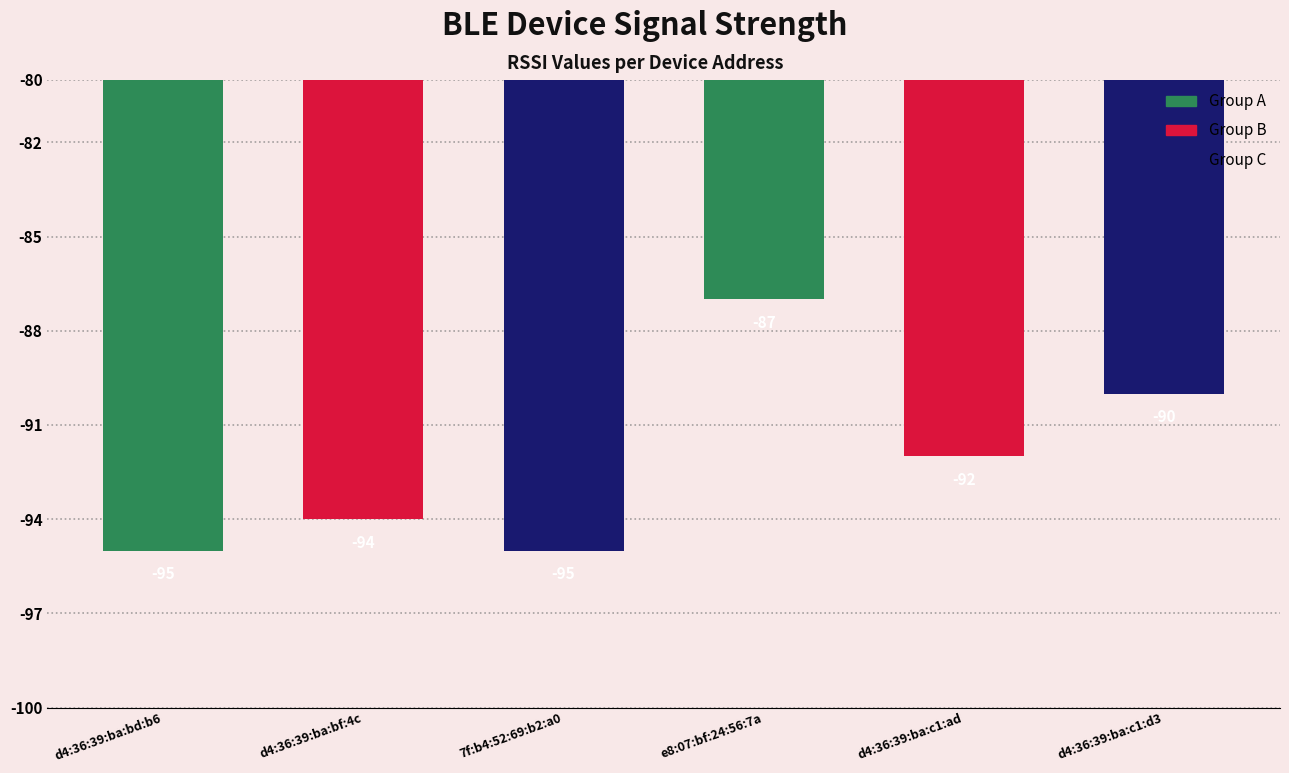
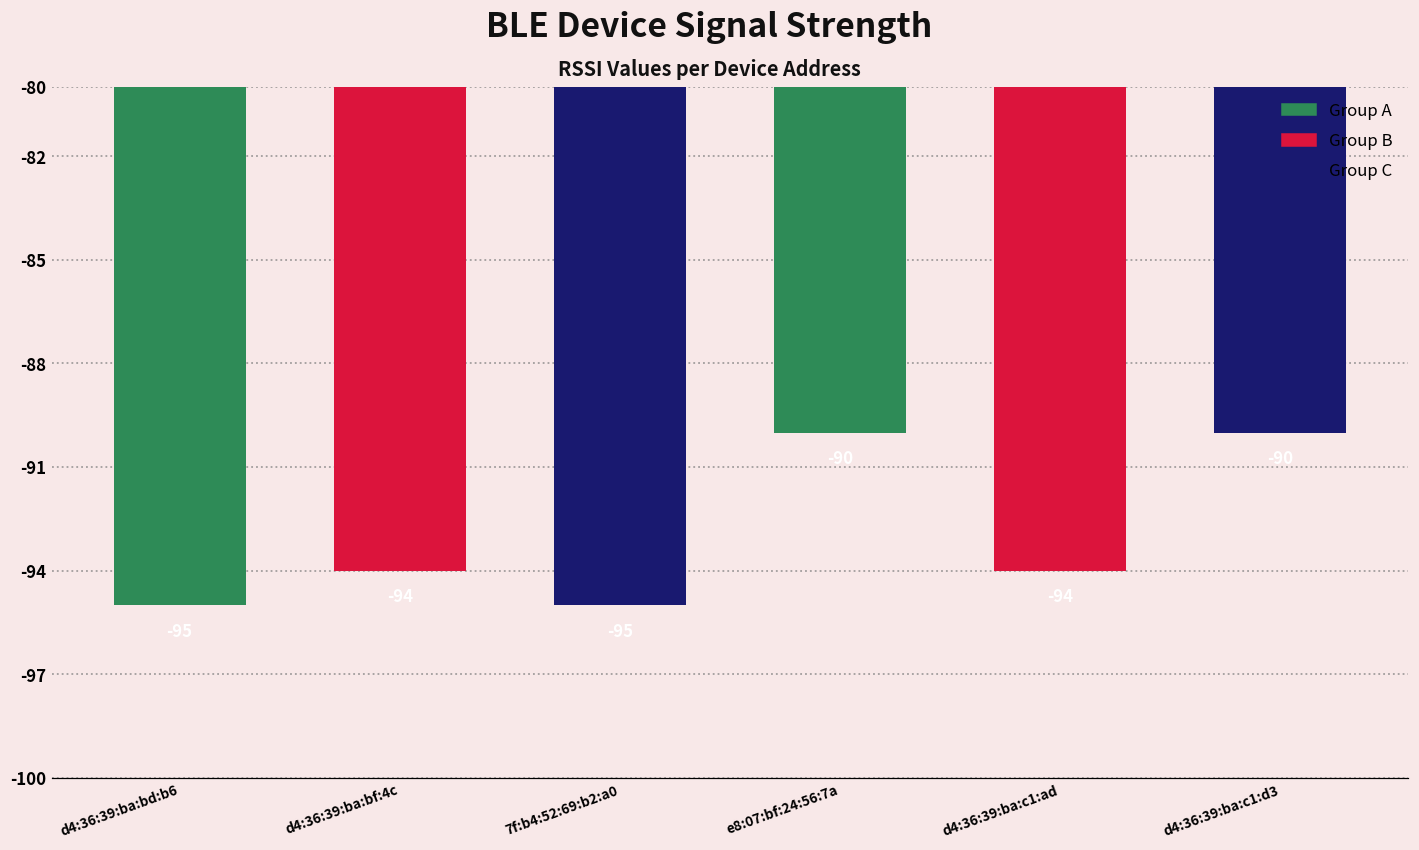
  {
    "d4:36:39:ba:bd:b6": -95,
    "d4:36:39:ba:bf:4c": -94,
    "7f:b4:52:69:b2:a0": -95,
-   "e8:07:bf:24:56:7a": -87,
-   "d4:36:39:ba:c1:ad": -92,
+   "e8:07:bf:24:56:7a": -90,
+   "d4:36:39:ba:c1:ad": -94,
    "d4:36:39:ba:c1:d3": -90
  }
